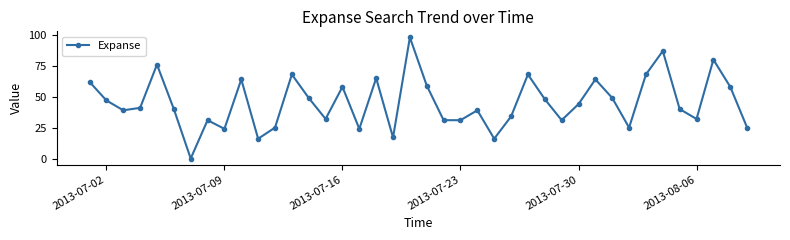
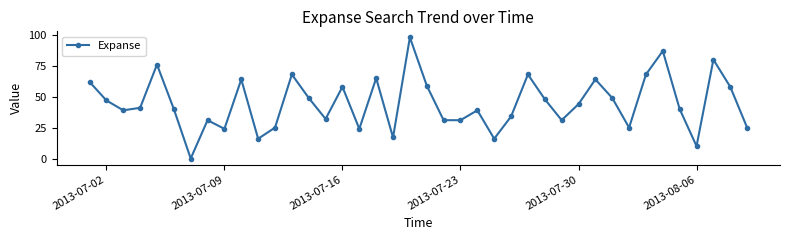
  {
    "2013-07-02": 47,
    "2013-07-09": 24,
    "2013-07-16": 58,
    "2013-07-23": 31,
    "2013-07-30": 44,
-   "2013-08-06": 32
+   "2013-08-06": 10
  }
